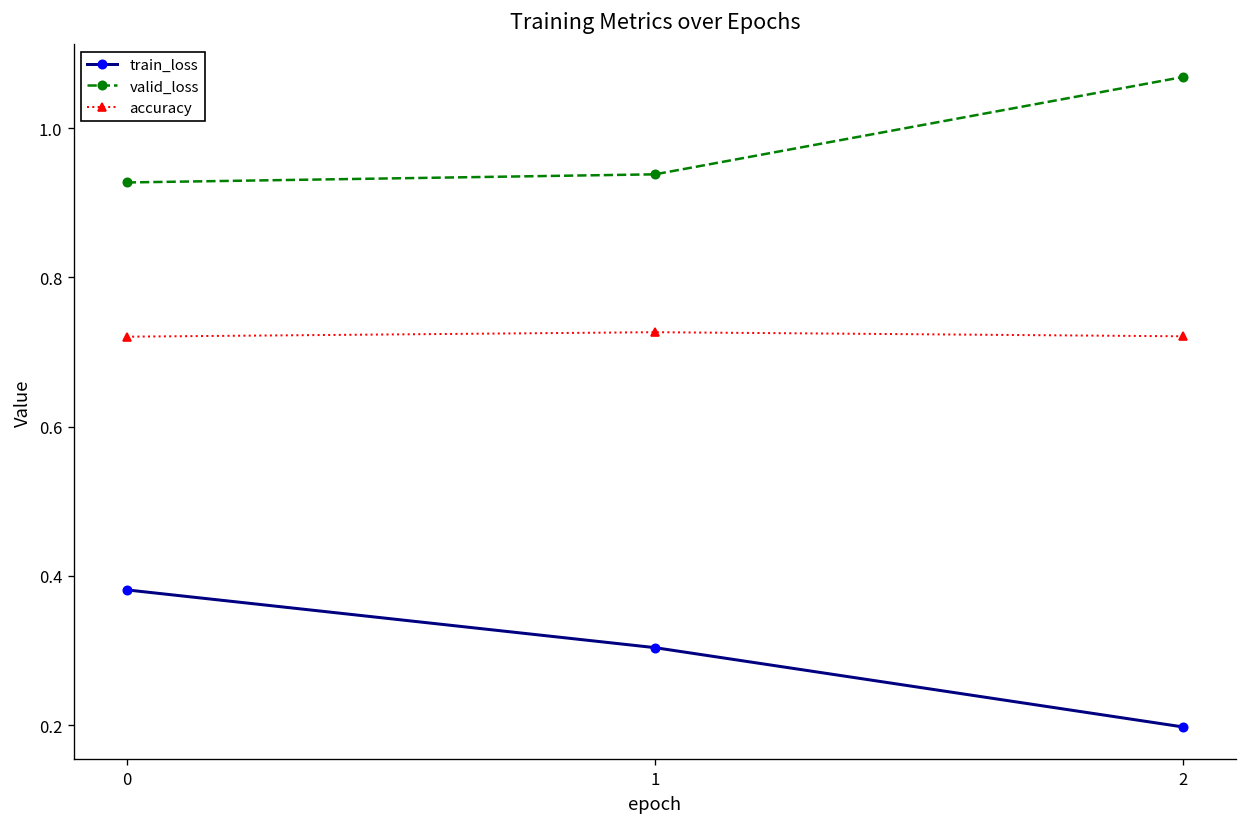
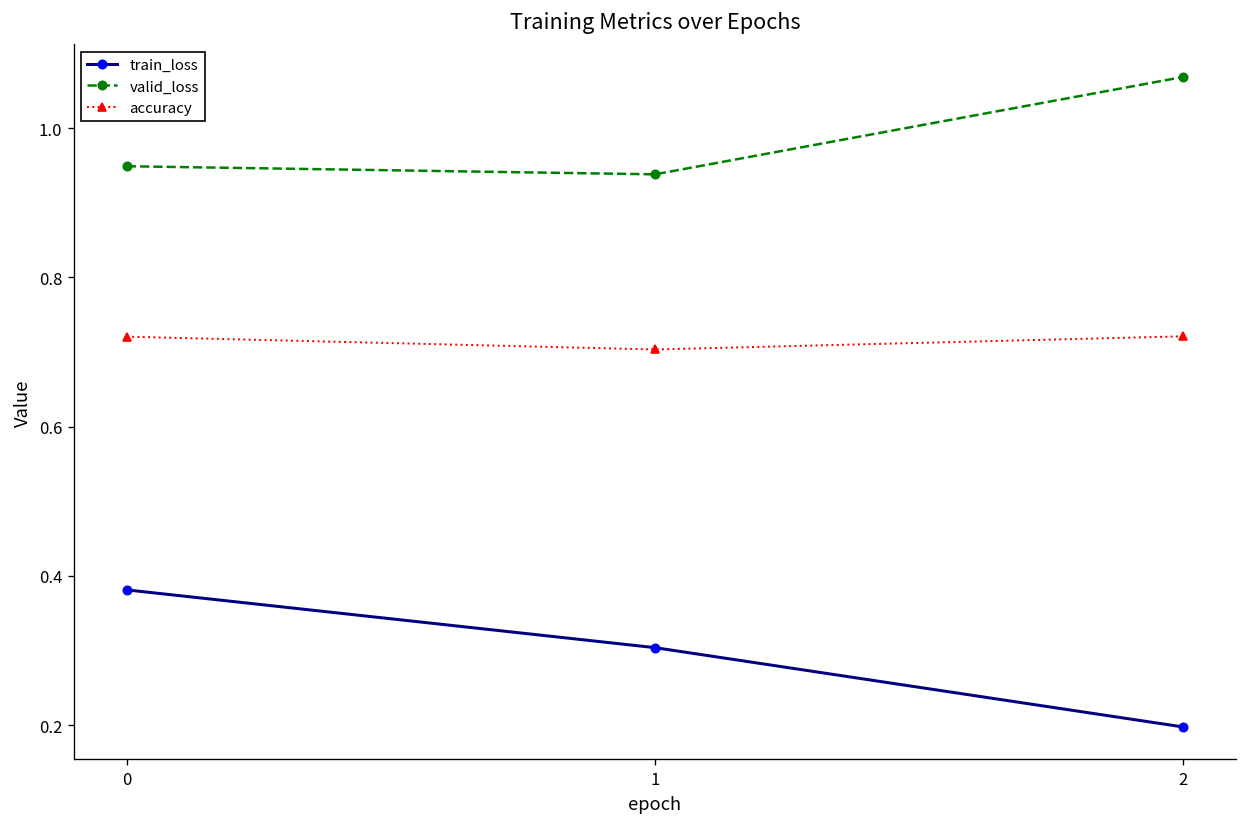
  {
    "train_loss": {
      "0": 0.38,
      "1": 0.30,
      "2": 0.20
    },
    "valid_loss": {
-     "0": 0.93,
+     "0": 0.95,
      "1": 0.94,
      "2": 1.07
    },
    "accuracy": {
      "0": 0.72,
-     "1": 0.73,
+     "1": 0.70,
      "2": 0.72
    }
  }
